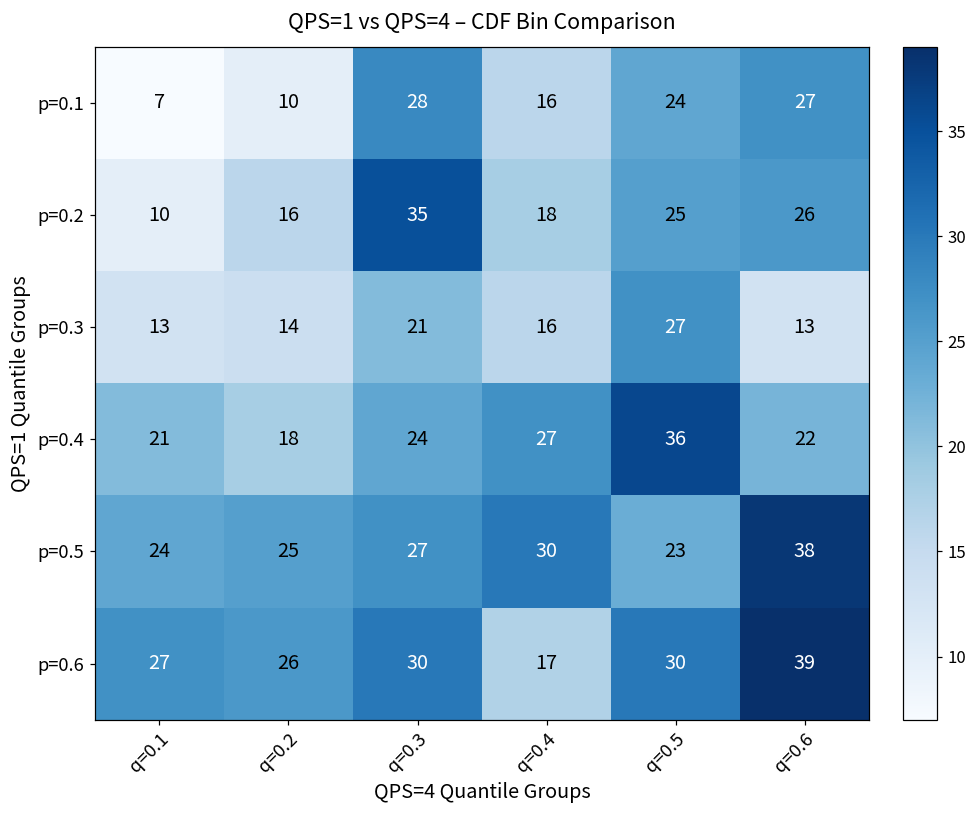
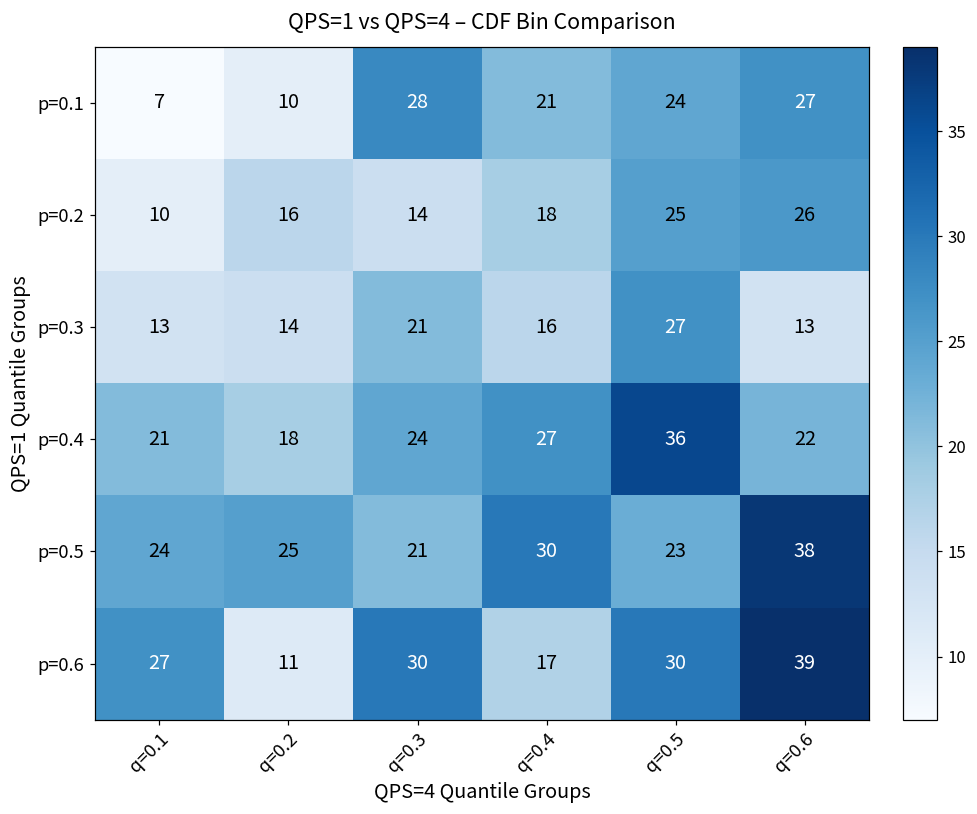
  {
    "p=0.1": {
      "q=0.1": 7,
      "q=0.2": 10,
      "q=0.3": 28,
-     "q=0.4": 16,
+     "q=0.4": 21,
      "q=0.5": 24,
      "q=0.6": 27
    },
    "p=0.2": {
      "q=0.1": 10,
      "q=0.2": 16,
-     "q=0.3": 35,
+     "q=0.3": 14,
      "q=0.4": 18,
      "q=0.5": 25,
      "q=0.6": 26
    },
    "p=0.3": {
      "q=0.1": 13,
      "q=0.2": 14,
      "q=0.3": 21,
      "q=0.4": 16,
      "q=0.5": 27,
      "q=0.6": 13
    },
    "p=0.4": {
      "q=0.1": 21,
      "q=0.2": 18,
      "q=0.3": 24,
      "q=0.4": 27,
      "q=0.5": 36,
      "q=0.6": 22
    },
    "p=0.5": {
      "q=0.1": 24,
      "q=0.2": 25,
-     "q=0.3": 27,
+     "q=0.3": 21,
      "q=0.4": 30,
      "q=0.5": 23,
      "q=0.6": 38
    },
    "p=0.6": {
      "q=0.1": 27,
-     "q=0.2": 26,
+     "q=0.2": 11,
      "q=0.3": 30,
      "q=0.4": 17,
      "q=0.5": 30,
      "q=0.6": 39
    }
  }
